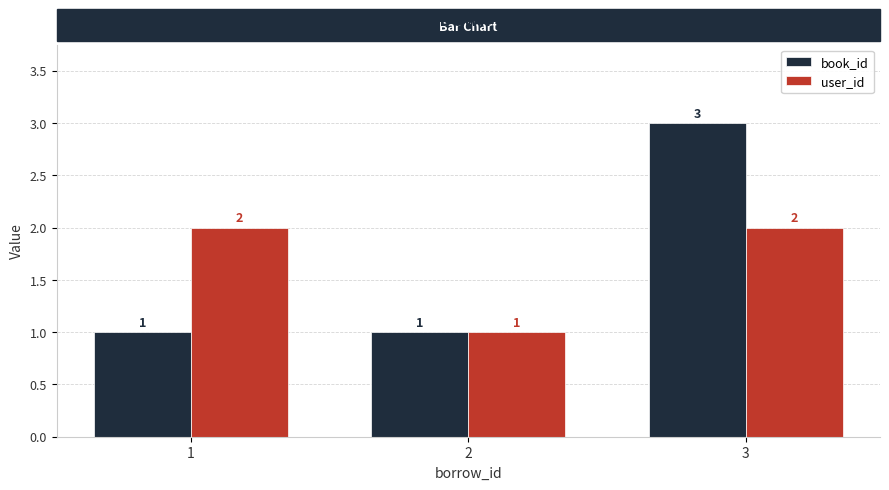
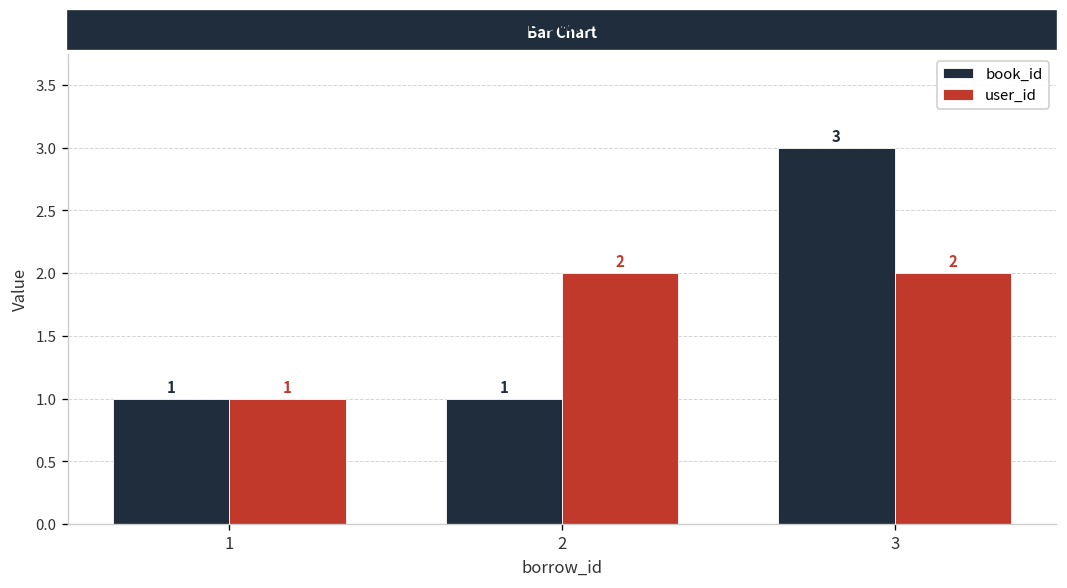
  {
    "book_id": {
      "1": 1,
      "2": 1,
      "3": 3
    },
    "user_id": {
-     "1": 2,
-     "2": 1,
+     "1": 1,
+     "2": 2,
      "3": 2
    }
  }
